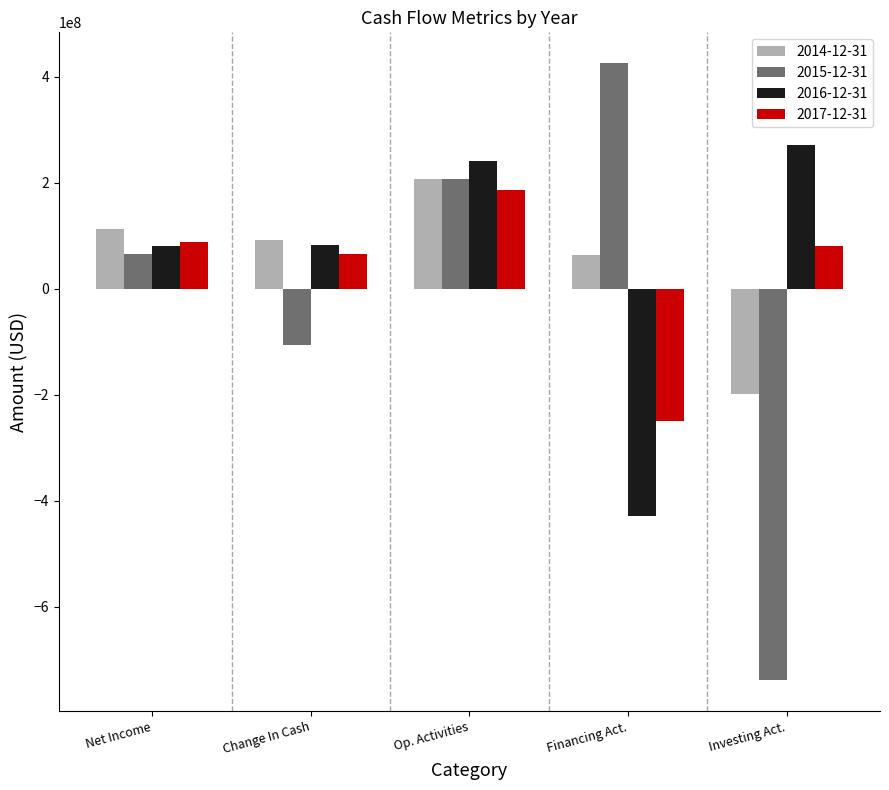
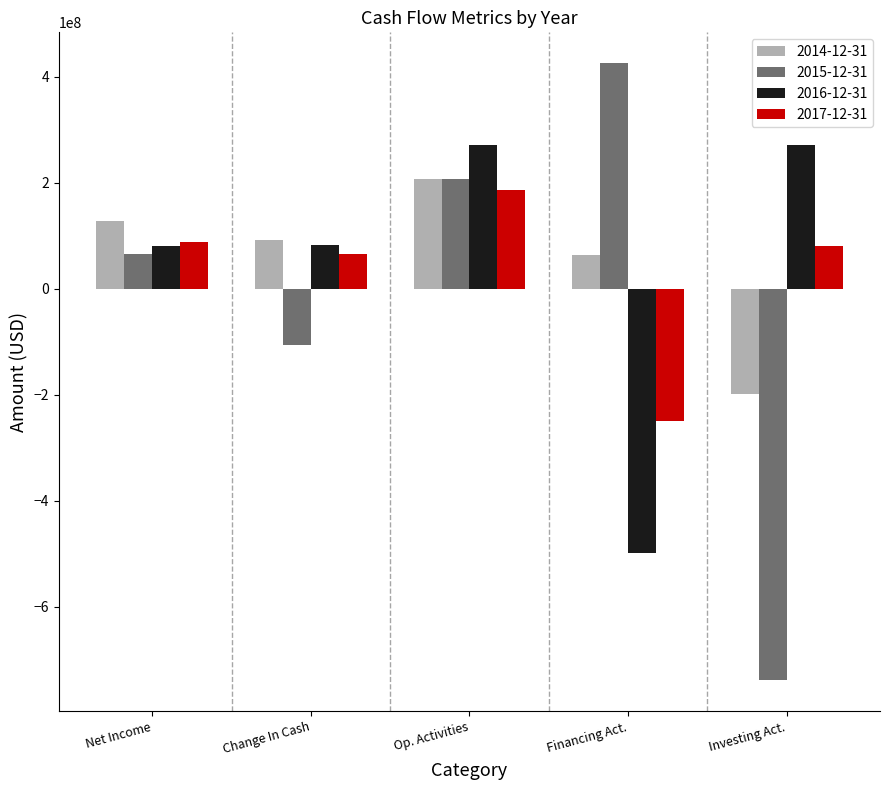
  {
    "2014-12-31": {
-     "Net Income": 110000000,
+     "Net Income": 130000000,
      "Change In Cash": 90000000,
      "Op. Activities": 210000000,
      "Financing Act.": 60000000,
      "Investing Act.": -200000000
    },
    "2015-12-31": {
      "Net Income": 70000000,
      "Change In Cash": -110000000,
      "Op. Activities": 210000000,
      "Financing Act.": 430000000,
      "Investing Act.": -740000000
    },
    "2016-12-31": {
      "Net Income": 80000000,
      "Change In Cash": 80000000,
-     "Op. Activities": 240000000,
-     "Financing Act.": -430000000,
+     "Op. Activities": 270000000,
+     "Financing Act.": -500000000,
      "Investing Act.": 270000000
    },
    "2017-12-31": {
      "Net Income": 90000000,
      "Change In Cash": 70000000,
      "Op. Activities": 190000000,
      "Financing Act.": -250000000,
      "Investing Act.": 80000000
    }
  }
